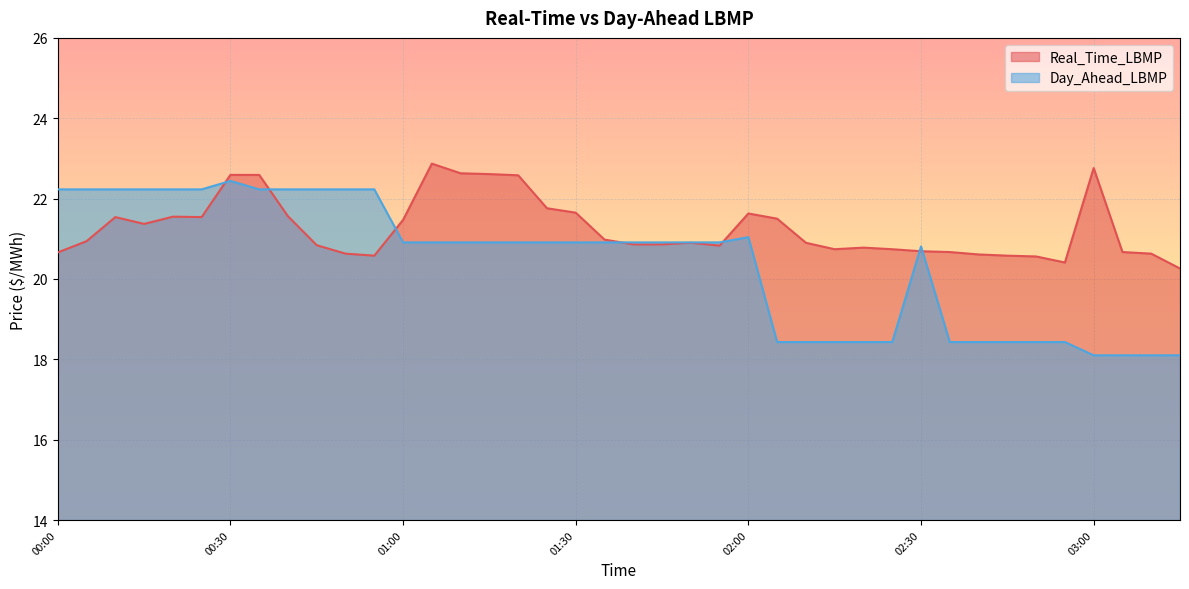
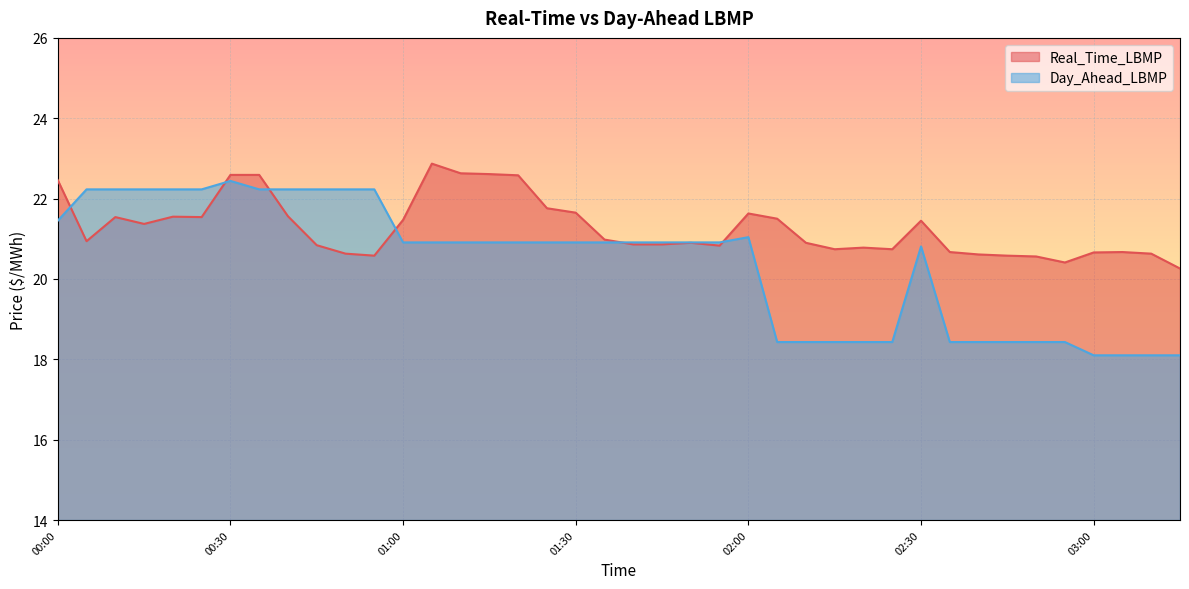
  {
    "Real_Time_LBMP": {
-     "00:00": 20.7,
+     "00:00": 22.5,
      "00:30": 22.6,
      "01:00": 21.5,
      "01:30": 21.7,
      "02:00": 21.6,
-     "02:30": 20.7,
-     "03:00": 22.8
+     "02:30": 21.5,
+     "03:00": 20.7
    },
    "Day_Ahead_LBMP": {
-     "00:00": 22.2,
+     "00:00": 21.5,
      "00:30": 22.4,
      "01:00": 20.9,
      "01:30": 20.9,
      "02:00": 21.0,
      "02:30": 20.8,
      "03:00": 18.1
    }
  }
